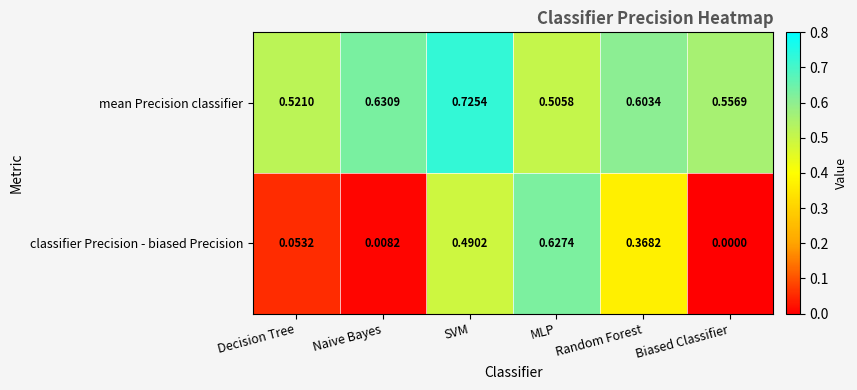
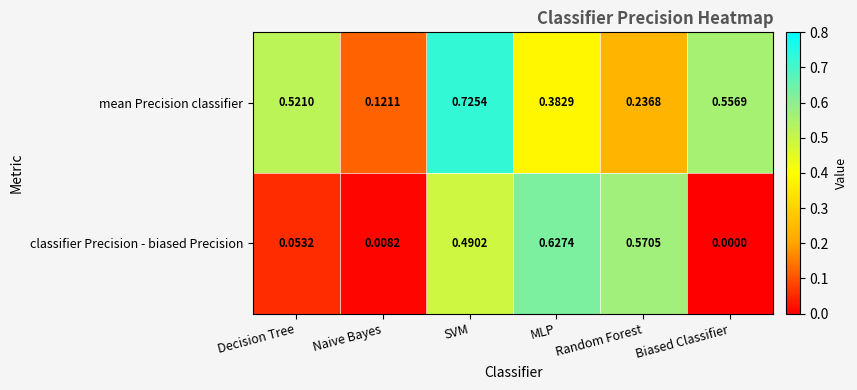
  {
    "mean Precision classifier": {
      "Decision Tree": 0.5210,
-     "Naive Bayes": 0.6309,
+     "Naive Bayes": 0.1211,
      "SVM": 0.7254,
-     "MLP": 0.5058,
-     "Random Forest": 0.6034,
+     "MLP": 0.3829,
+     "Random Forest": 0.2368,
      "Biased Classifier": 0.5569
    },
    "classifier Precision - biased Precision": {
      "Decision Tree": 0.0532,
      "Naive Bayes": 0.0082,
      "SVM": 0.4902,
      "MLP": 0.6274,
-     "Random Forest": 0.3682,
+     "Random Forest": 0.5705,
      "Biased Classifier": 0.0000
    }
  }
